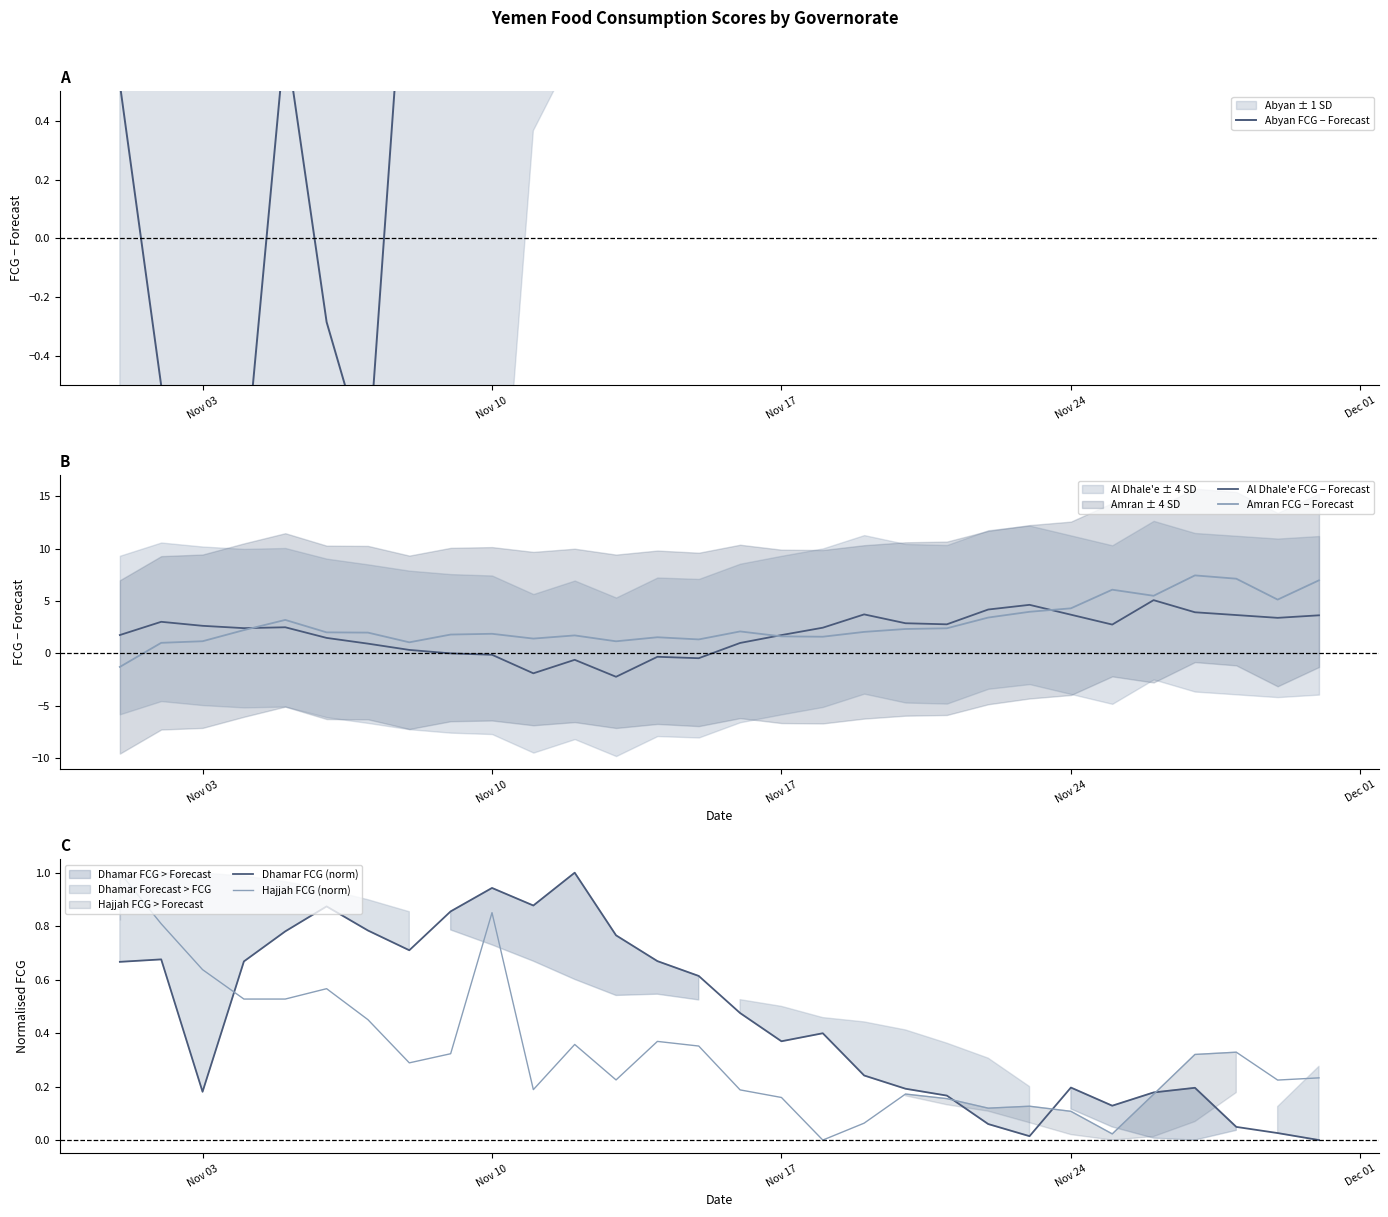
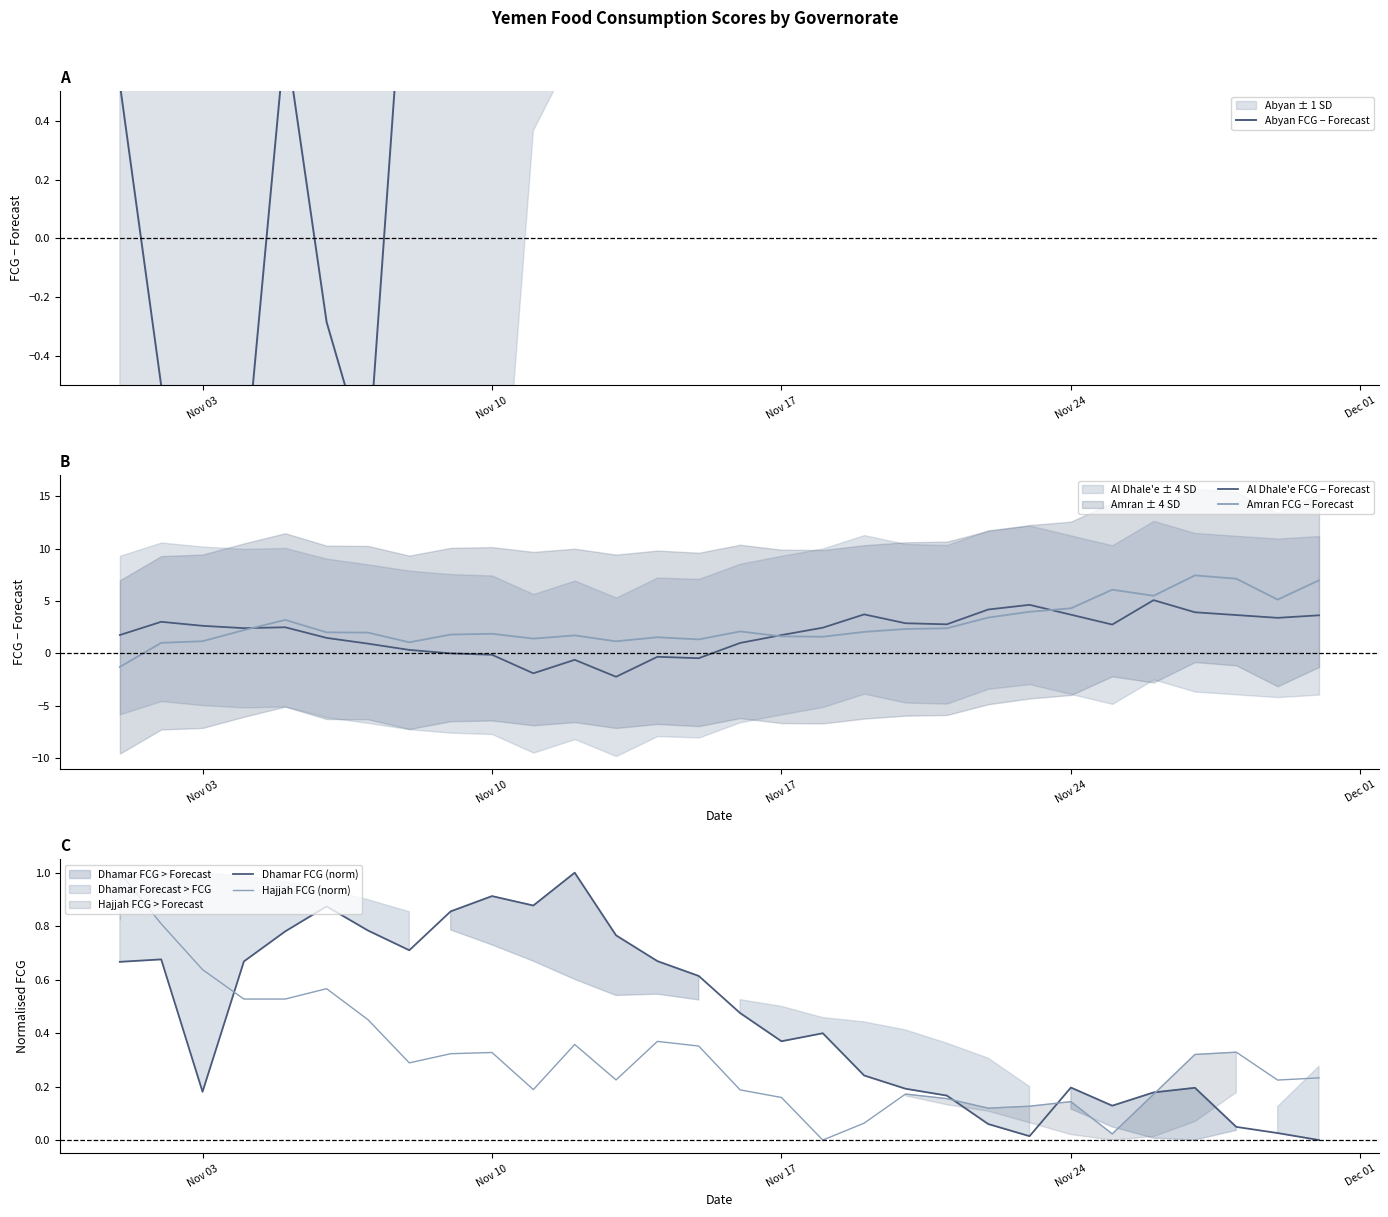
  {
    "C": {
      "Dhamar FCG (norm)": {
        "Nov 03": 0.18,
-       "Nov 10": 0.94,
+       "Nov 10": 0.91,
        "Nov 17": 0.37,
        "Nov 24": 0.20
      },
      "Hajjah FCG (norm)": {
        "Nov 03": 0.64,
-       "Nov 10": 0.85,
+       "Nov 10": 0.33,
        "Nov 17": 0.16,
-       "Nov 24": 0.11
+       "Nov 24": 0.14
      }
    }
  }
